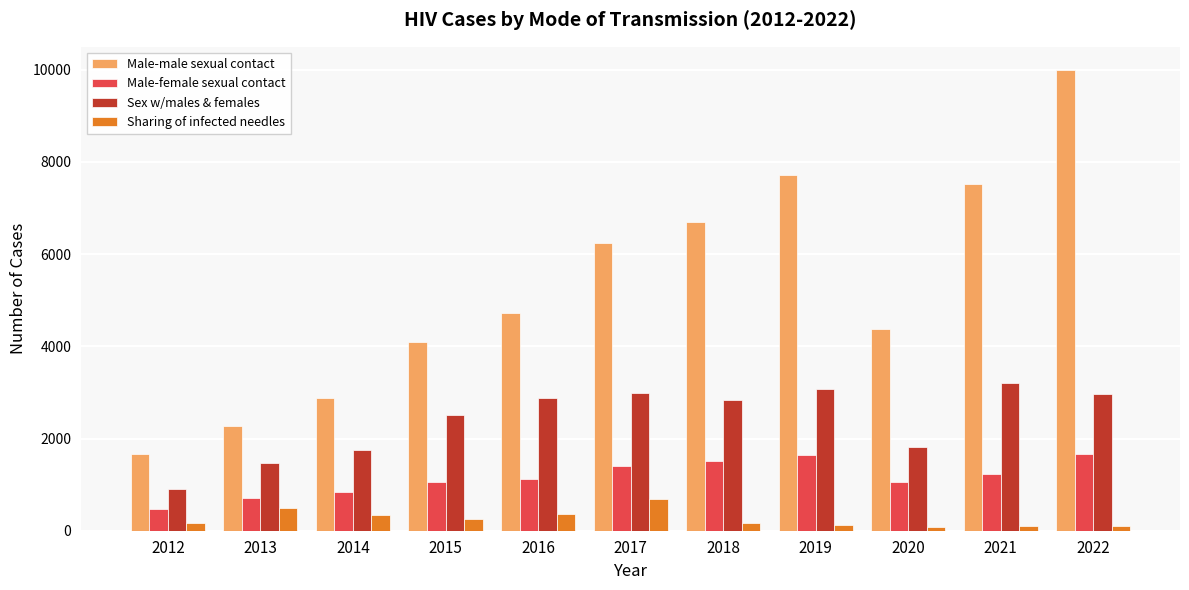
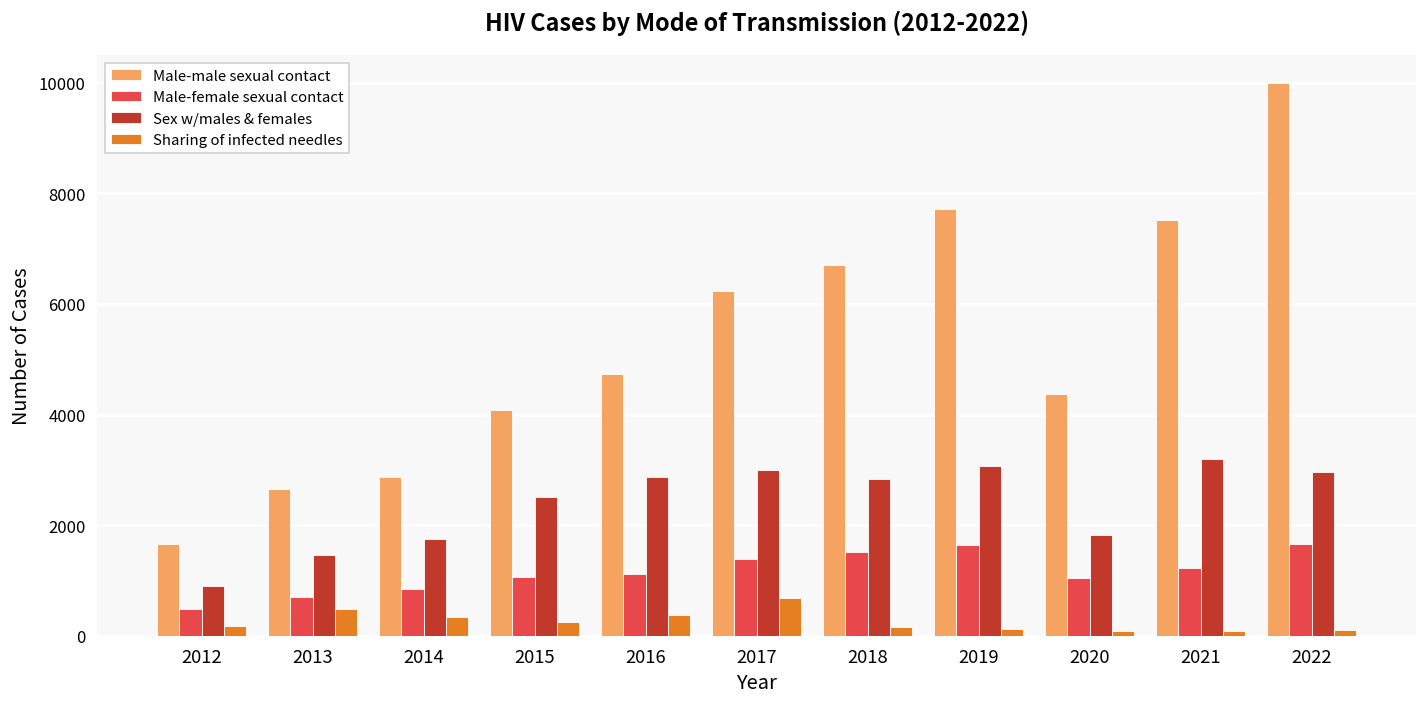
  {
    "Male-male sexual contact": {
      "2012": 1700,
-     "2013": 2300,
+     "2013": 2700,
      "2014": 2900,
      "2015": 4100,
      "2016": 4700,
      "2017": 6200,
      "2018": 6700,
      "2019": 7700,
      "2020": 4400,
      "2021": 7500,
      "2022": 10000
    },
    "Sharing of infected needles": {
      "2012": 200,
      "2013": 500,
      "2014": 300,
      "2015": 300,
      "2016": 400,
      "2017": 700,
      "2018": 200,
      "2019": 100,
      "2020": 100,
      "2021": 100,
      "2022": 100
    }
  }
